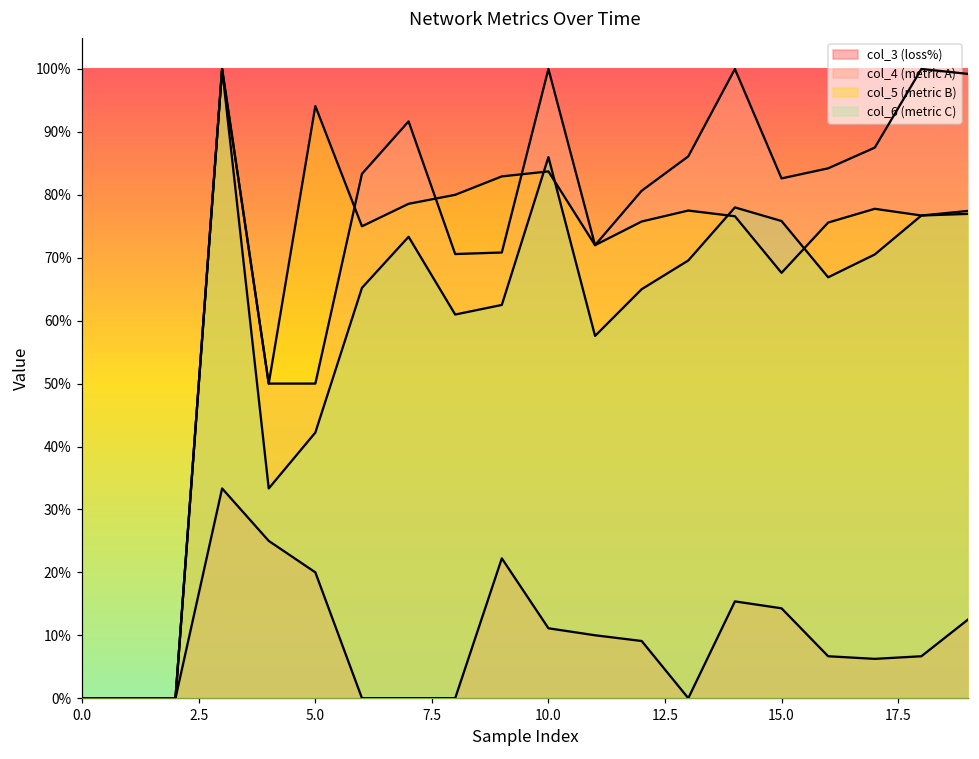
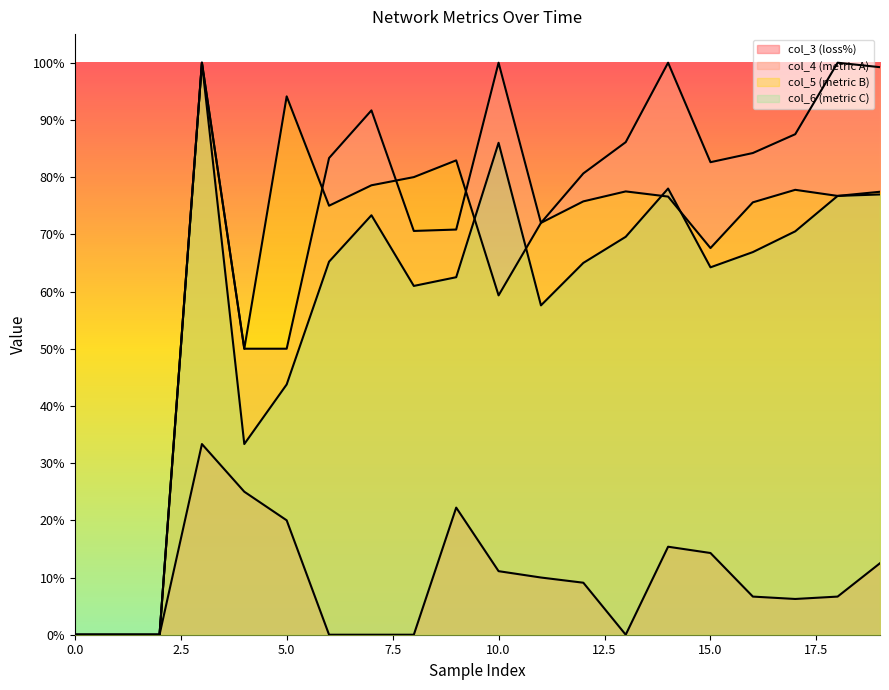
  {
    "col_5 (metric B)": {
      "5.0": "94%",
-     "10.0": "84%",
+     "10.0": "59%",
      "15.0": "68%"
    },
    "col_6 (metric C)": {
-     "5.0": "42%",
+     "5.0": "44%",
      "10.0": "86%",
-     "15.0": "76%"
+     "15.0": "64%"
    }
  }
